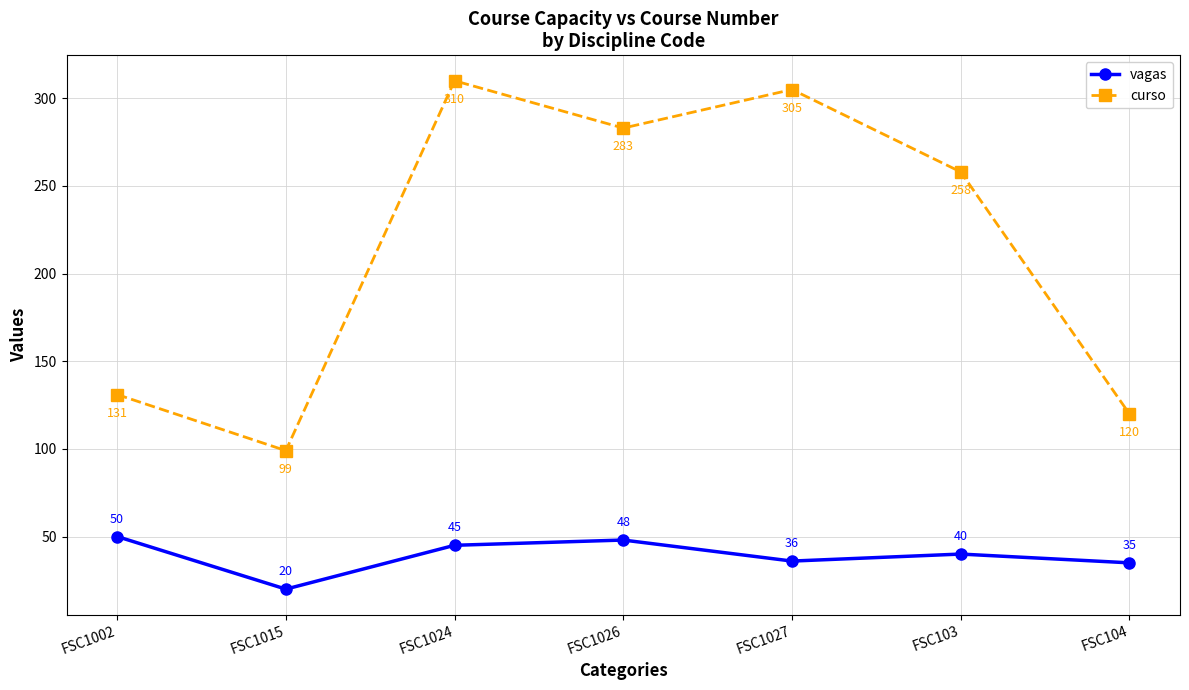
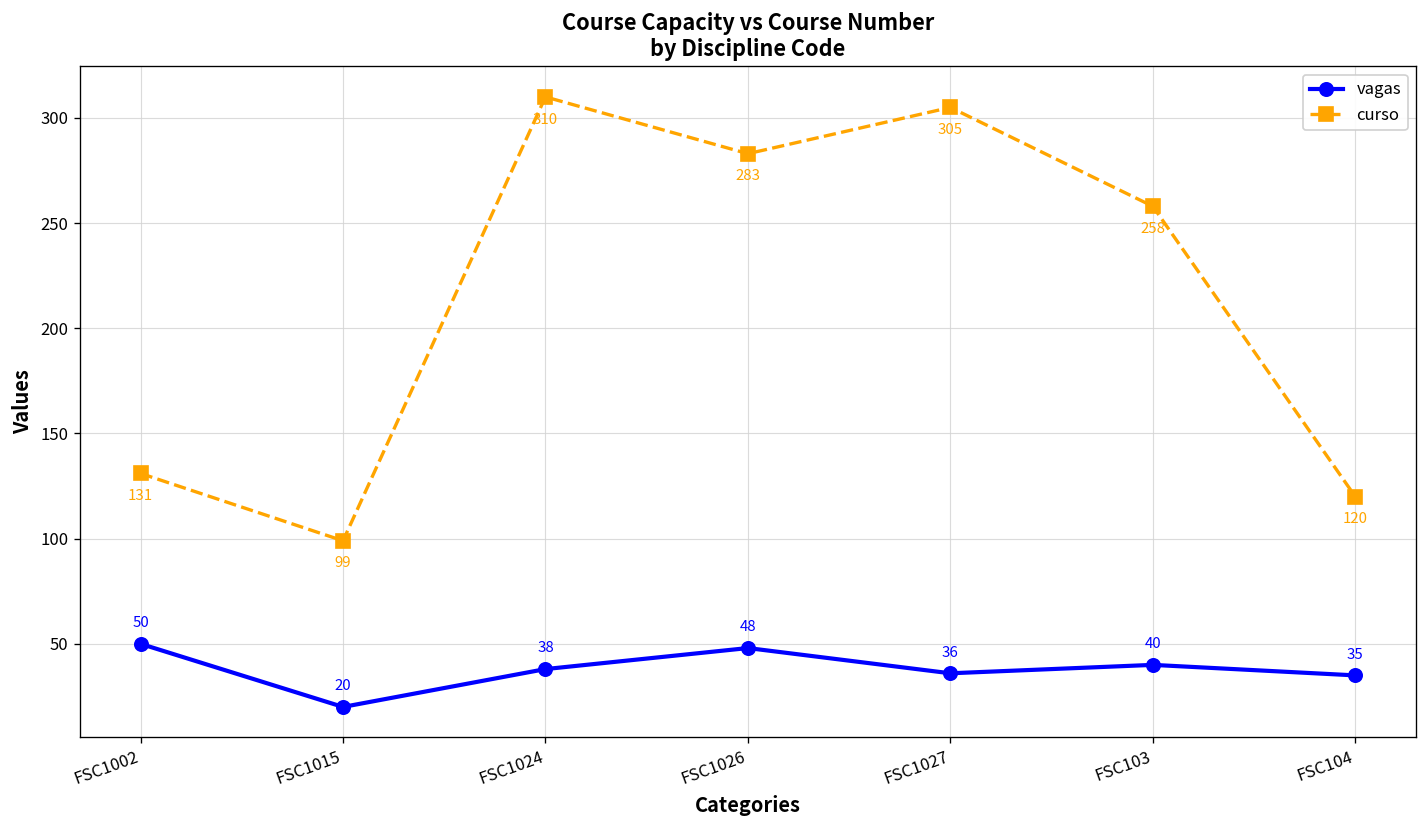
  {
    "vagas": {
      "FSC1002": 50,
      "FSC1015": 20,
-     "FSC1024": 45,
+     "FSC1024": 38,
      "FSC1026": 48,
      "FSC1027": 36,
      "FSC103": 40,
      "FSC104": 35
    },
    "curso": {
      "FSC1002": 131,
      "FSC1015": 99,
      "FSC1024": 310,
      "FSC1026": 283,
      "FSC1027": 305,
      "FSC103": 258,
      "FSC104": 120
    }
  }
